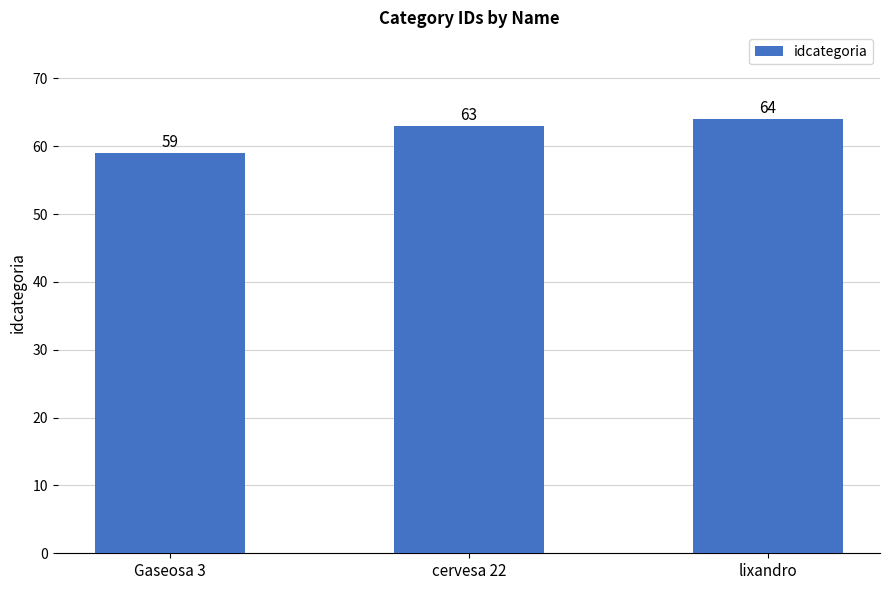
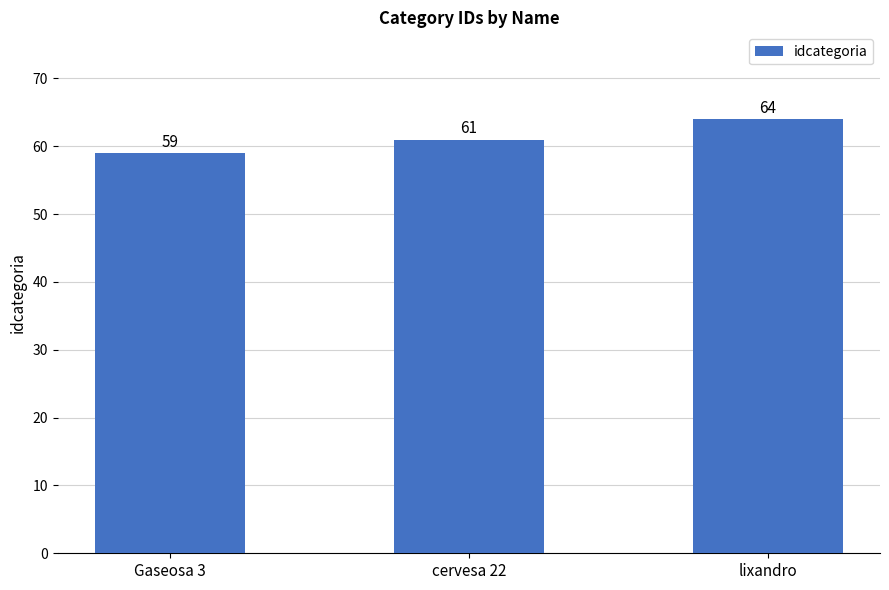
  {
    "Gaseosa 3": 59,
-   "cervesa 22": 63,
+   "cervesa 22": 61,
    "lixandro": 64
  }
